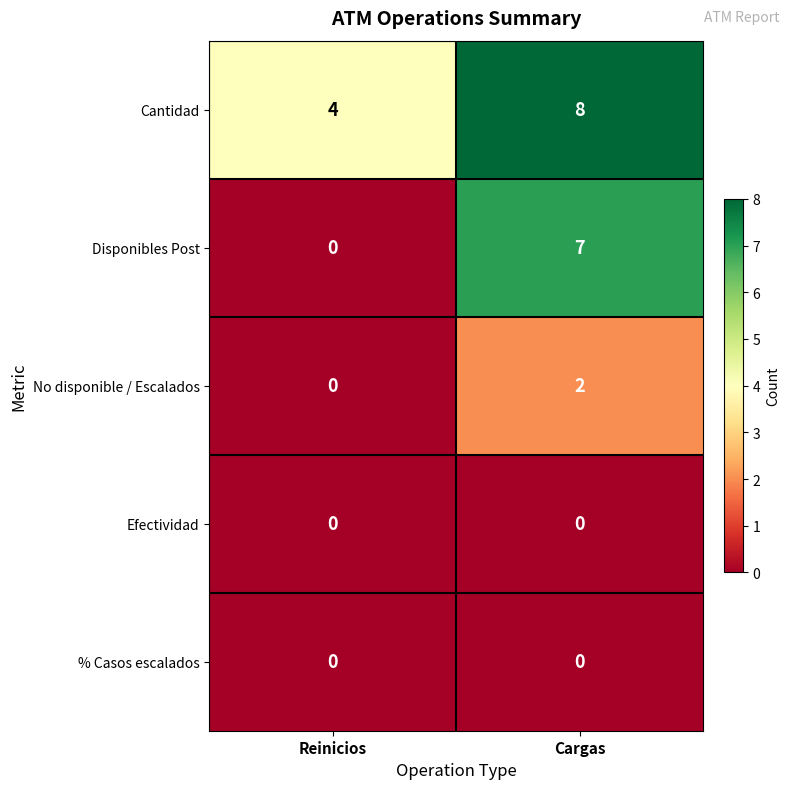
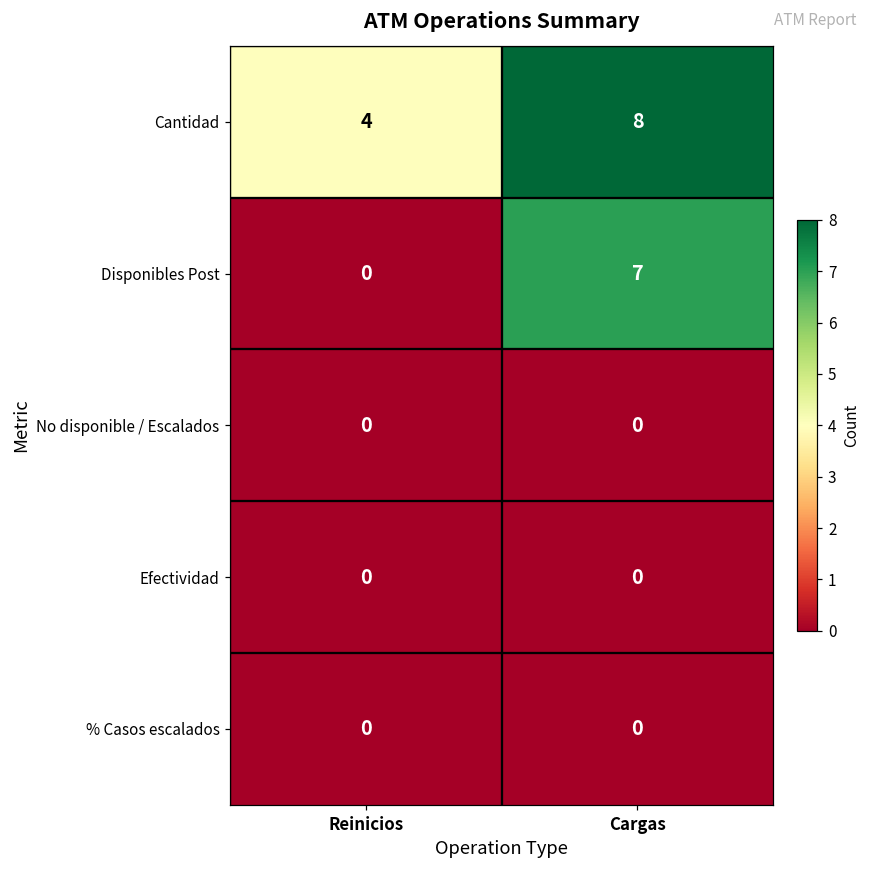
  {
    "Cantidad": {
      "Reinicios": 4,
      "Cargas": 8
    },
    "Disponibles Post": {
      "Reinicios": 0,
      "Cargas": 7
    },
    "No disponible / Escalados": {
      "Reinicios": 0,
-     "Cargas": 2
+     "Cargas": 0
    },
    "Efectividad": {
      "Reinicios": 0,
      "Cargas": 0
    },
    "% Casos escalados": {
      "Reinicios": 0,
      "Cargas": 0
    }
  }
